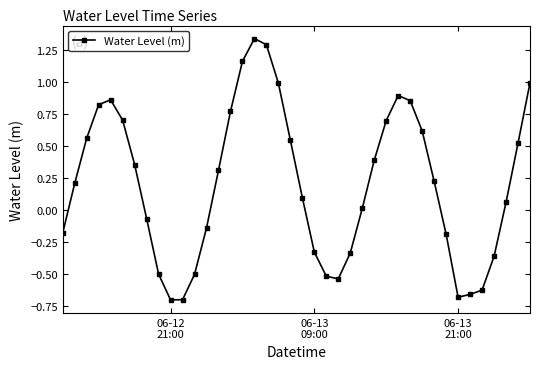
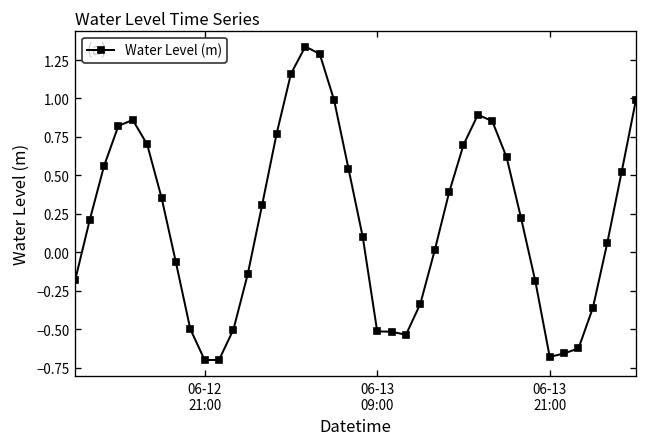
  {
    "06-12 21:00": -0.70,
-   "06-13 09:00": -0.33,
+   "06-13 09:00": -0.51,
    "06-13 21:00": -0.68
  }
